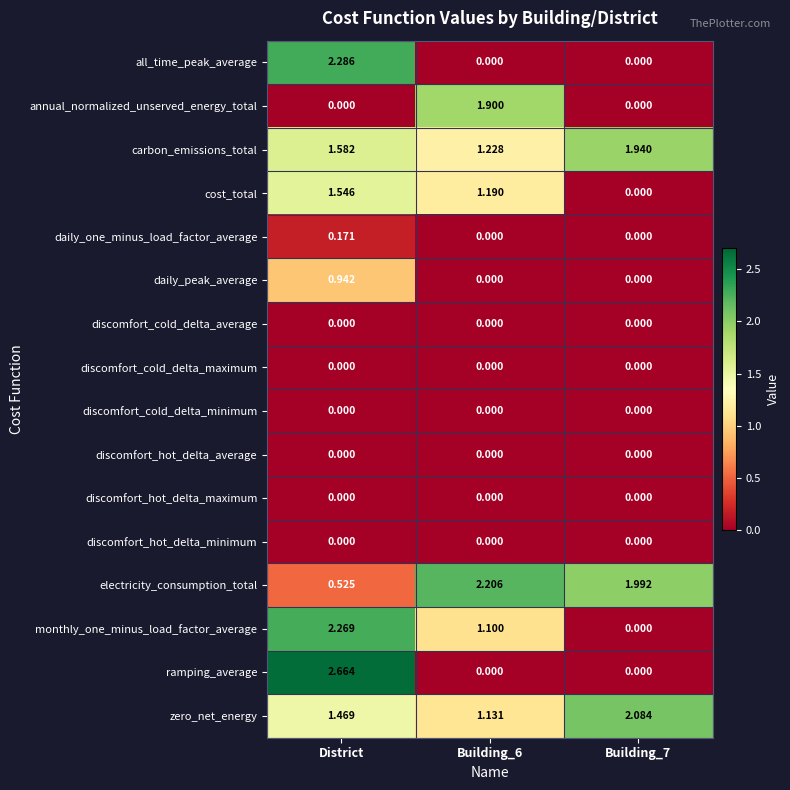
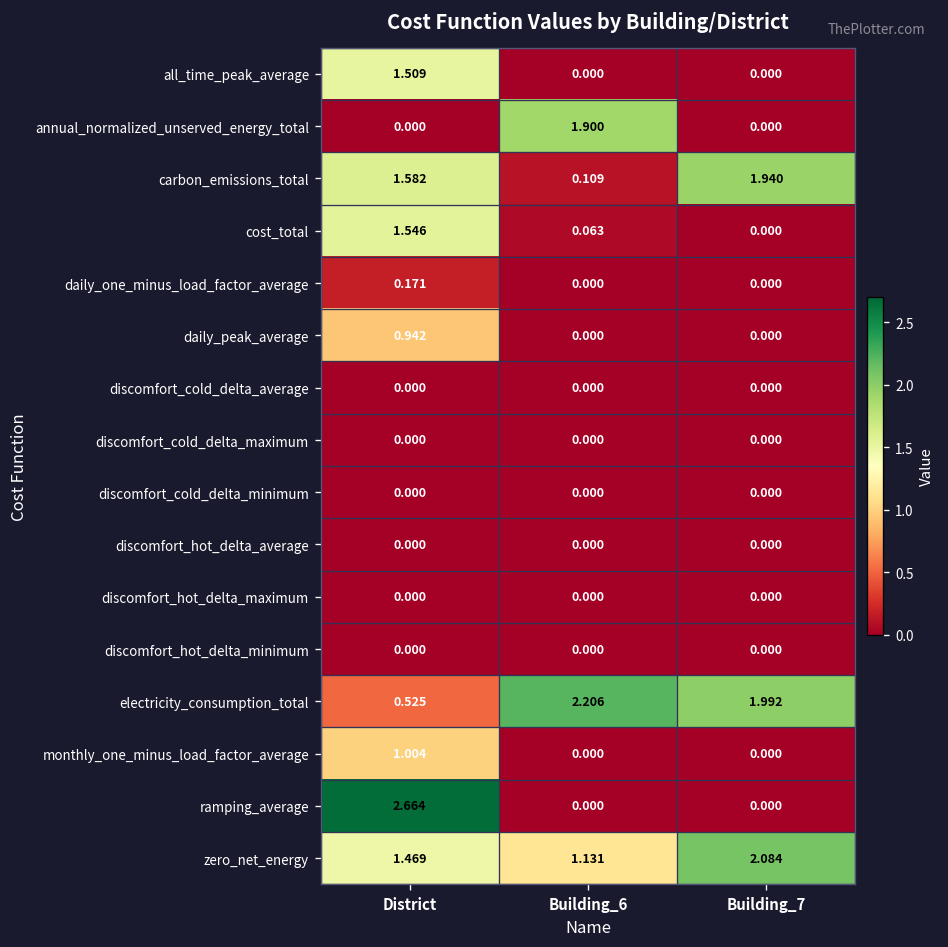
  {
    "all_time_peak_average": {
-     "District": 2.286,
+     "District": 1.509,
      "Building_6": 0.000,
      "Building_7": 0.000
    },
    "annual_normalized_unserved_energy_total": {
      "District": 0.000,
      "Building_6": 1.900,
      "Building_7": 0.000
    },
    "carbon_emissions_total": {
      "District": 1.582,
-     "Building_6": 1.228,
+     "Building_6": 0.109,
      "Building_7": 1.940
    },
    "cost_total": {
      "District": 1.546,
-     "Building_6": 1.190,
+     "Building_6": 0.063,
      "Building_7": 0.000
    },
    "daily_one_minus_load_factor_average": {
      "District": 0.171,
      "Building_6": 0.000,
      "Building_7": 0.000
    },
    "daily_peak_average": {
      "District": 0.942,
      "Building_6": 0.000,
      "Building_7": 0.000
    },
    "discomfort_cold_delta_average": {
      "District": 0.000,
      "Building_6": 0.000,
      "Building_7": 0.000
    },
    "discomfort_cold_delta_maximum": {
      "District": 0.000,
      "Building_6": 0.000,
      "Building_7": 0.000
    },
    "discomfort_cold_delta_minimum": {
      "District": 0.000,
      "Building_6": 0.000,
      "Building_7": 0.000
    },
    "discomfort_hot_delta_average": {
      "District": 0.000,
      "Building_6": 0.000,
      "Building_7": 0.000
    },
    "discomfort_hot_delta_maximum": {
      "District": 0.000,
      "Building_6": 0.000,
      "Building_7": 0.000
    },
    "discomfort_hot_delta_minimum": {
      "District": 0.000,
      "Building_6": 0.000,
      "Building_7": 0.000
    },
    "electricity_consumption_total": {
      "District": 0.525,
      "Building_6": 2.206,
      "Building_7": 1.992
    },
    "monthly_one_minus_load_factor_average": {
-     "District": 2.269,
-     "Building_6": 1.100,
+     "District": 1.004,
+     "Building_6": 0.000,
      "Building_7": 0.000
    },
    "ramping_average": {
      "District": 2.664,
      "Building_6": 0.000,
      "Building_7": 0.000
    },
    "zero_net_energy": {
      "District": 1.469,
      "Building_6": 1.131,
      "Building_7": 2.084
    }
  }
